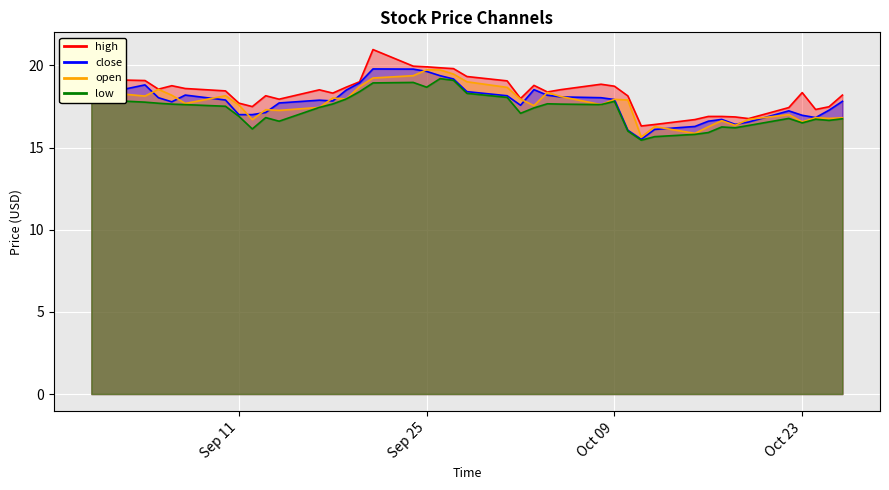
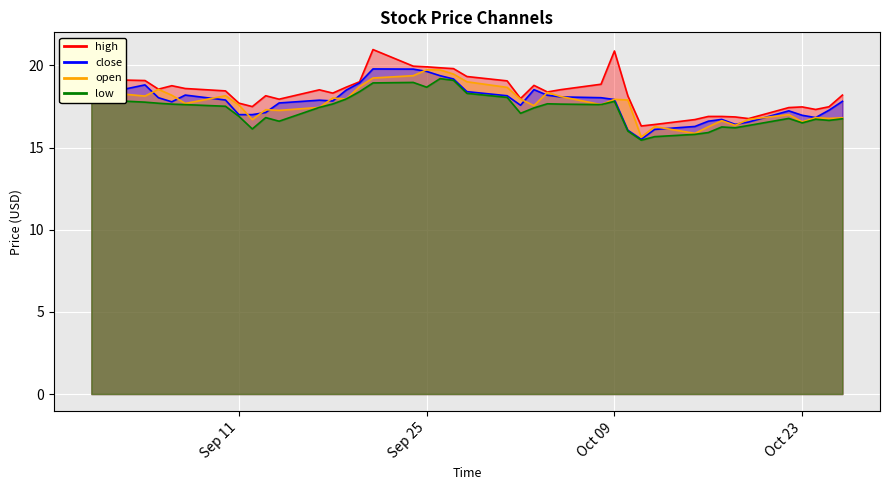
  {
    "high": {
      "Sep 25": 19.9,
-     "Oct 09": 18.7,
-     "Oct 23": 18.3
+     "Oct 09": 20.9,
+     "Oct 23": 17.5
    },
    "close": {
      "Oct 23": 17.0
    },
    "low": {
      "Sep 25": 18.7
    }
  }
